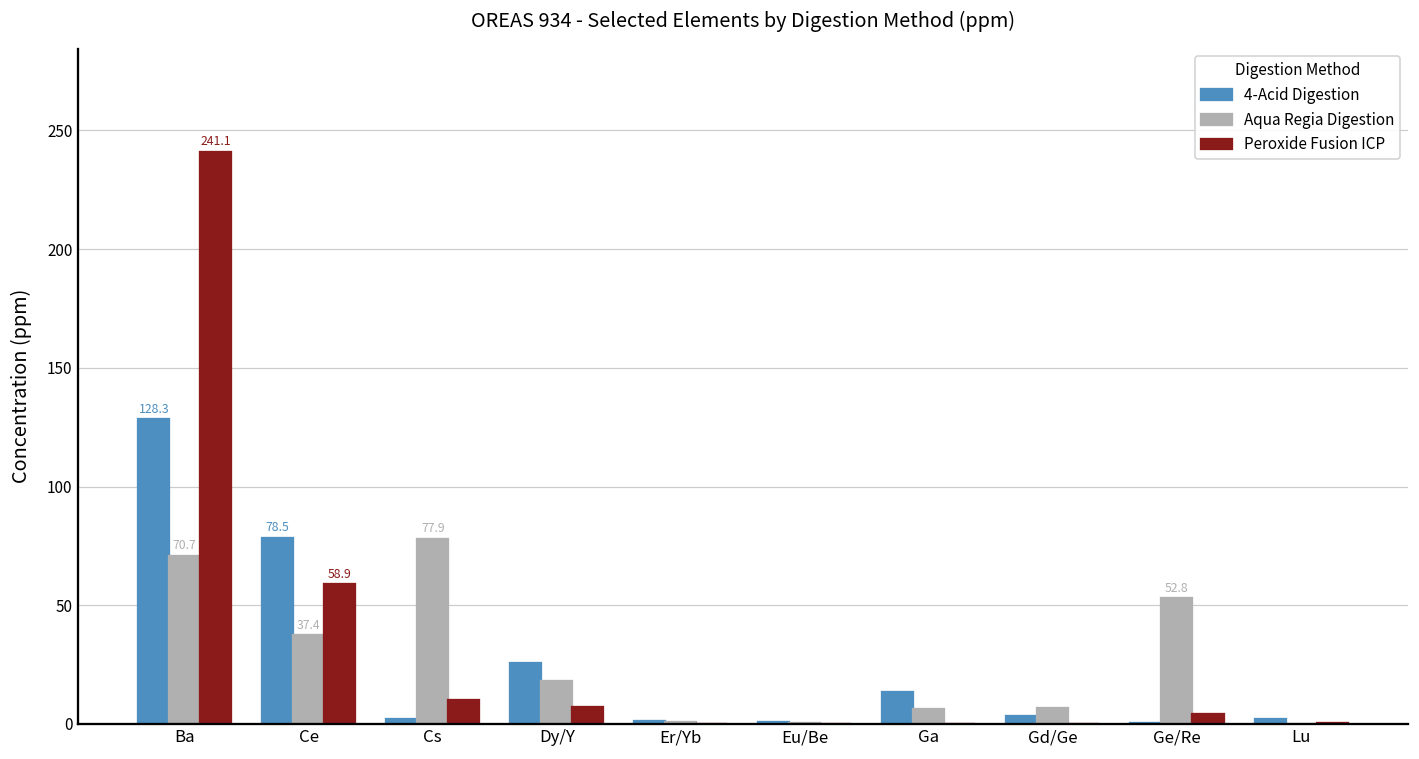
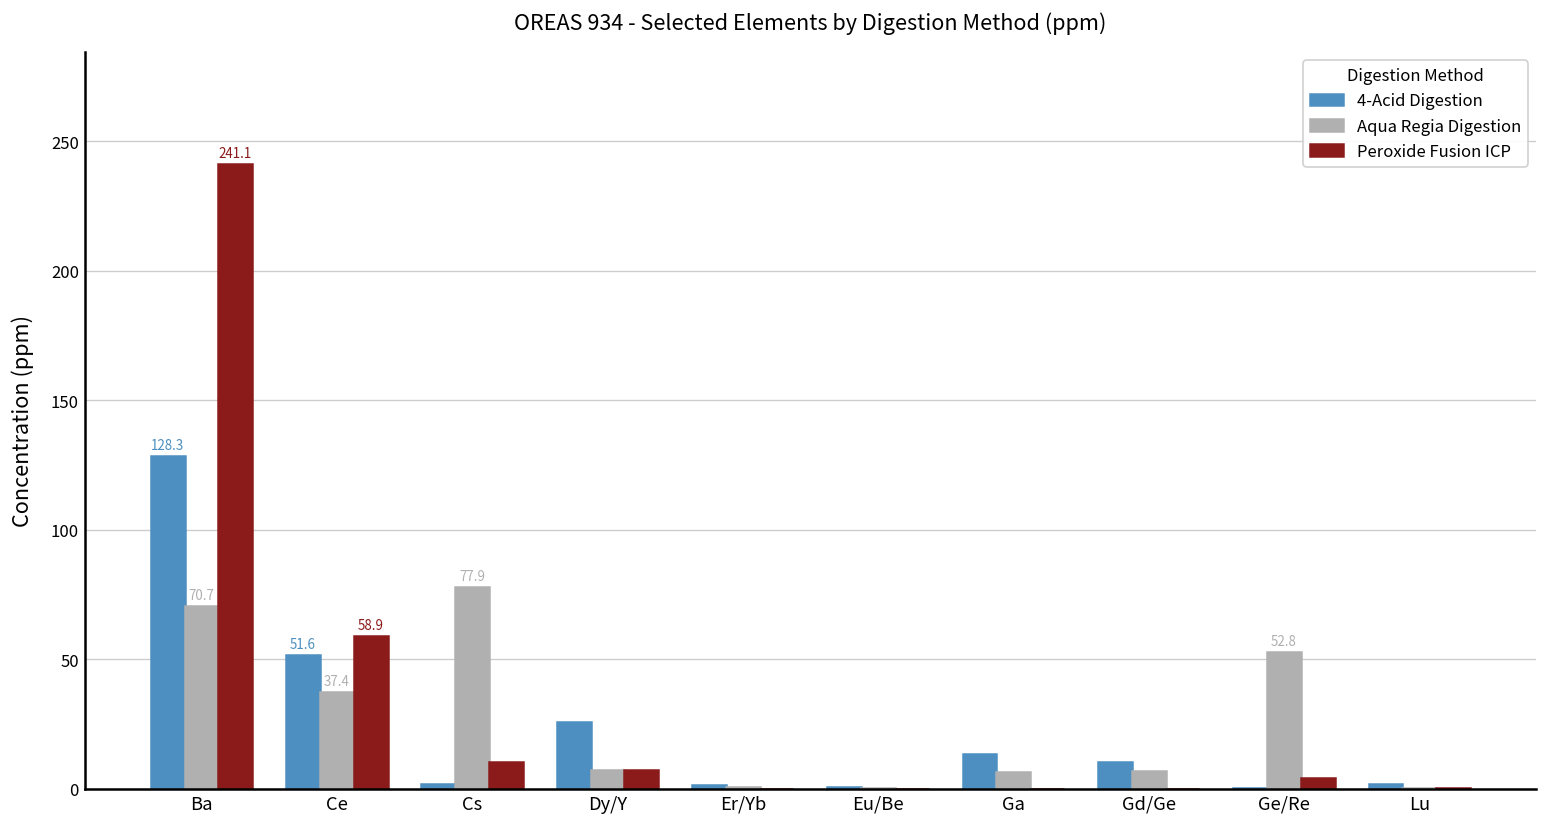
  {
    "4-Acid Digestion": {
      "Ba": 128.3,
-     "Ce": 78.5,
-     "Gd/Ge": 3
+     "Ce": 51.6,
+     "Gd/Ge": 10
    },
    "Aqua Regia Digestion": {
-     "Dy/Y": 18,
+     "Dy/Y": 7,
      "Ga": 6,
      "Gd/Ge": 7
    },
    "Peroxide Fusion ICP": {
      "Ba": 241.1,
      "Ce": 58.9
    }
  }
